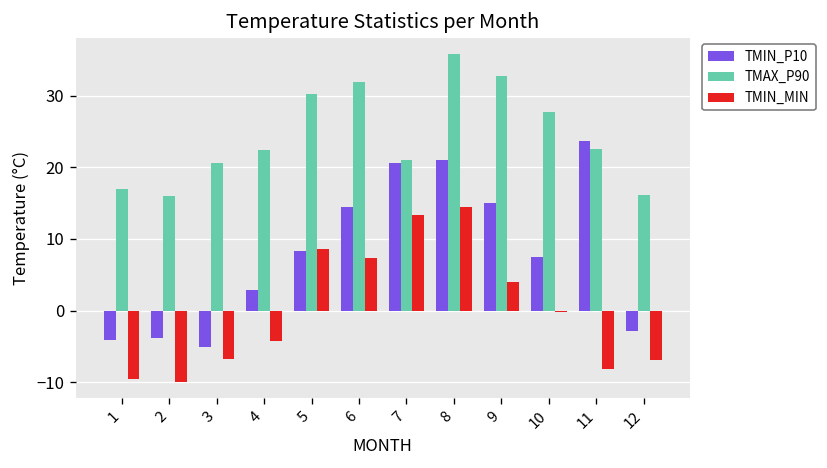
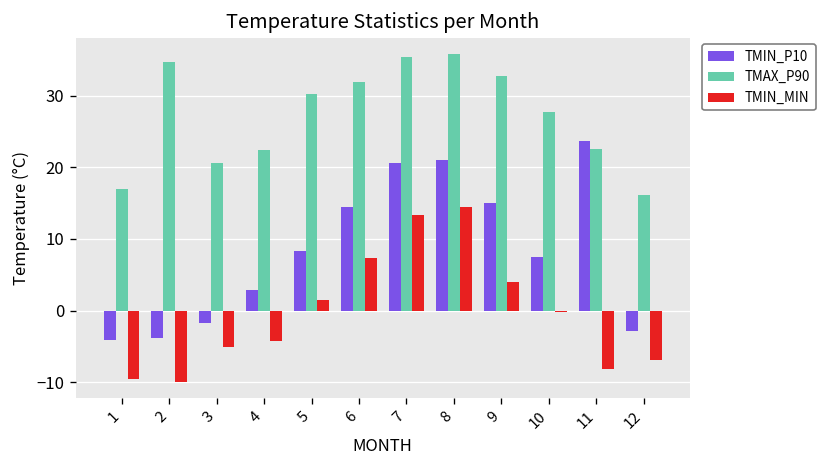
  {
    "TMIN_P10": {
      "1": -4,
      "2": -4,
-     "3": -5,
+     "3": -2,
      "4": 3,
      "5": 8,
      "6": 14,
      "7": 21,
      "8": 21,
      "9": 15,
      "10": 7,
      "11": 24,
      "12": -3
    },
    "TMAX_P90": {
      "1": 17,
-     "2": 16,
+     "2": 35,
      "3": 21,
      "4": 22,
      "5": 30,
      "6": 32,
-     "7": 21,
+     "7": 35,
      "8": 36,
      "9": 33,
      "10": 28,
      "11": 23,
      "12": 16
    },
    "TMIN_MIN": {
      "1": -10,
      "2": -10,
-     "3": -7,
+     "3": -5,
      "4": -4,
-     "5": 9,
+     "5": 2,
      "6": 7,
      "7": 13,
      "8": 14,
      "9": 4,
      "11": -8,
      "12": -7
    }
  }
